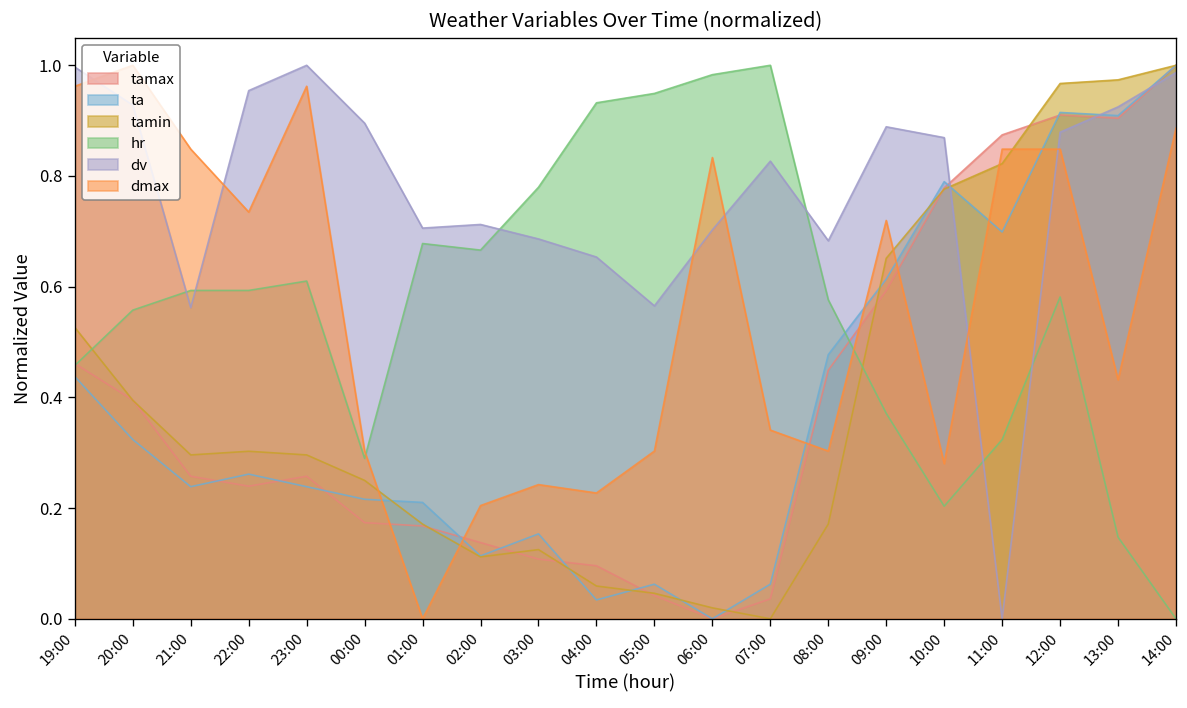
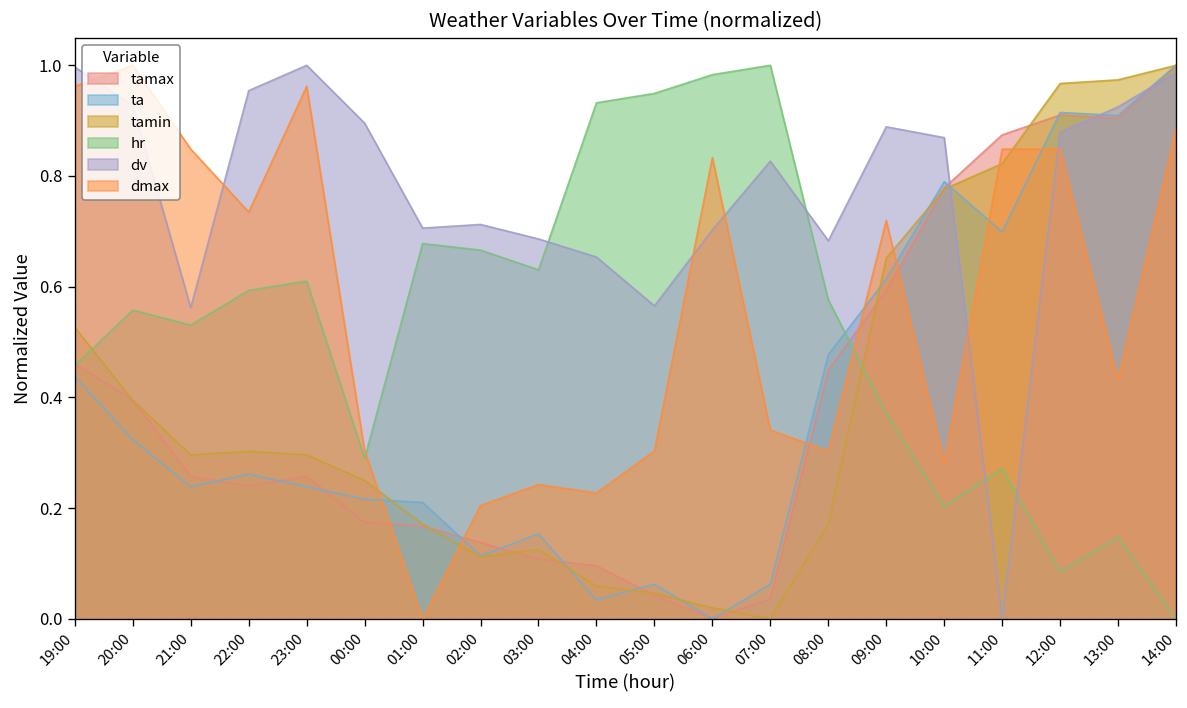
  {
    "hr": {
      "20:00": 0.56,
-     "21:00": 0.59,
+     "21:00": 0.53,
      "22:00": 0.59,
      "23:00": 0.61,
      "00:00": 0.29,
      "01:00": 0.68,
      "02:00": 0.67,
-     "03:00": 0.78,
+     "03:00": 0.63,
      "04:00": 0.93,
      "05:00": 0.95,
      "06:00": 0.98,
      "07:00": 1.00,
      "08:00": 0.58,
      "09:00": 0.37,
      "10:00": 0.20,
-     "11:00": 0.32,
-     "12:00": 0.58,
+     "11:00": 0.27,
+     "12:00": 0.08,
      "13:00": 0.15,
      "14:00": 0.00
    }
  }
